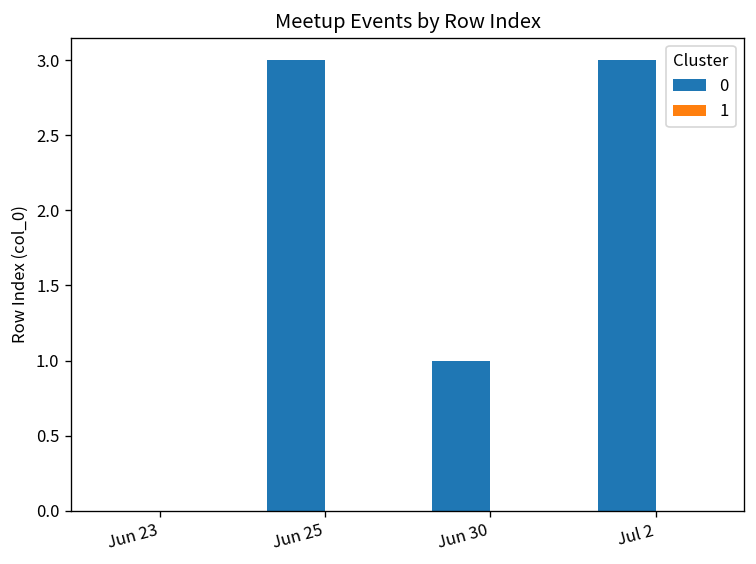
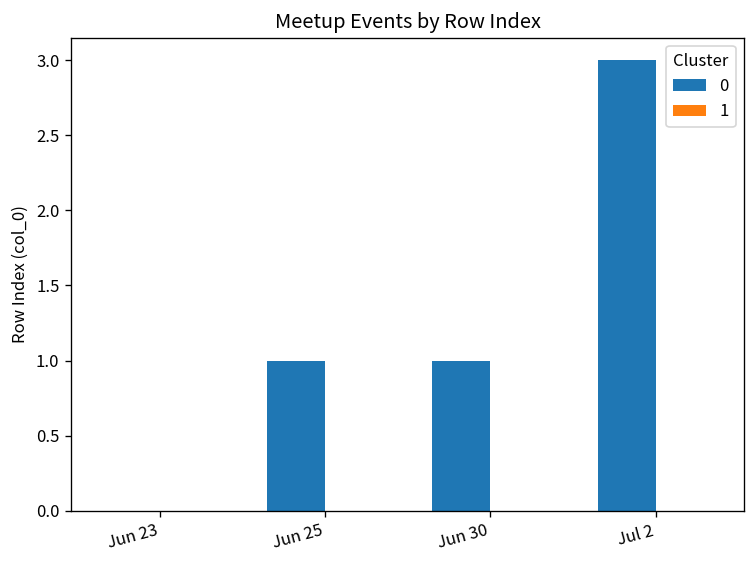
  {
    "0": {
      "Jun 23": 0,
-     "Jun 25": 3,
+     "Jun 25": 1,
      "Jun 30": 1,
      "Jul 2": 3
    },
    "1": {
      "Jun 23": 0,
      "Jun 25": 0,
      "Jun 30": 0,
      "Jul 2": 0
    }
  }
